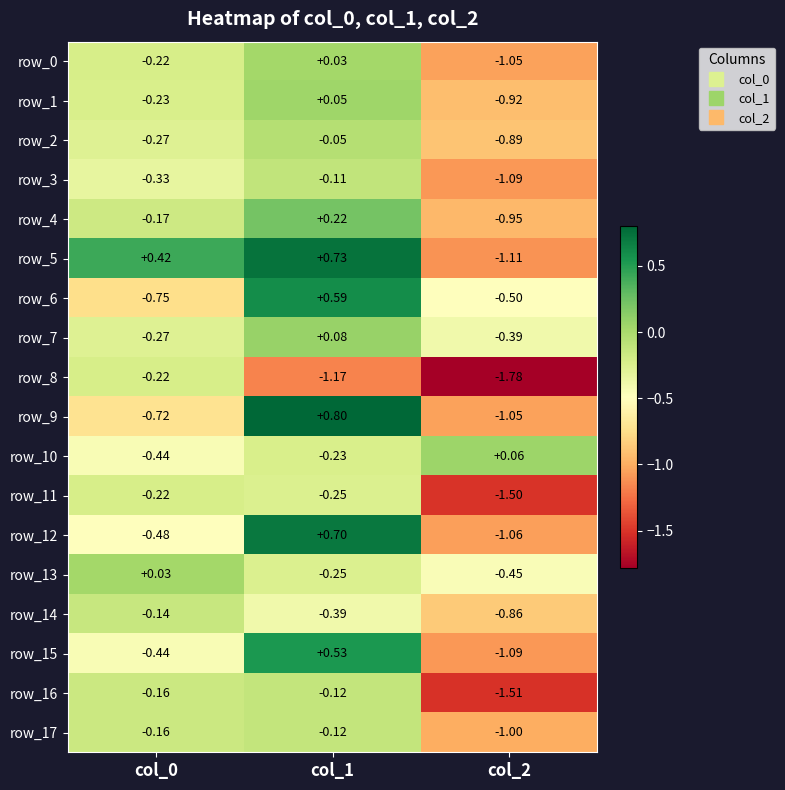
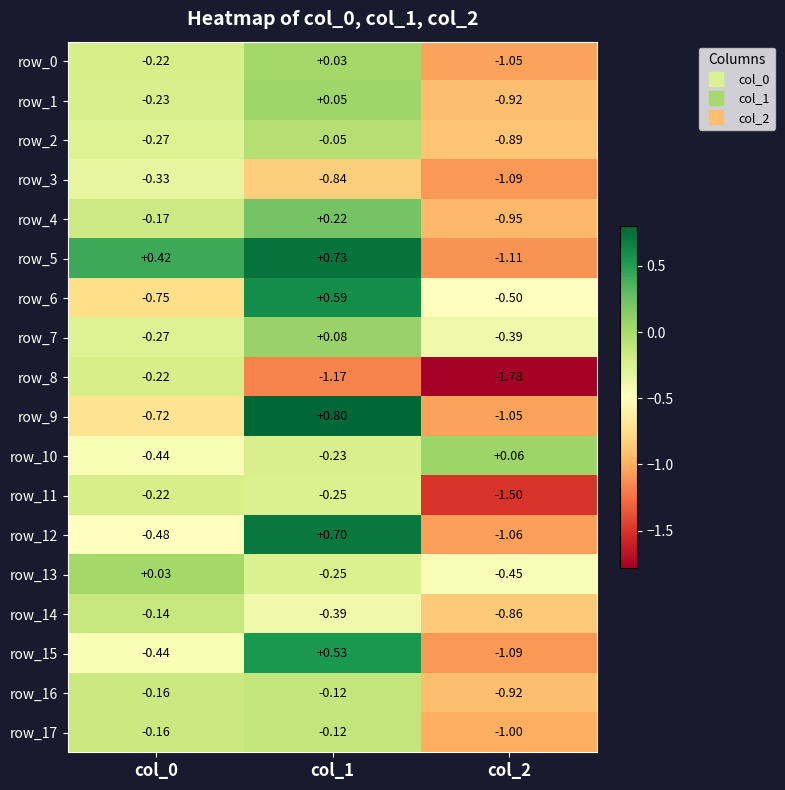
  {
    "row_0": {
      "col_0": "-0.22",
      "col_1": "+0.03",
      "col_2": "-1.05"
    },
    "row_1": {
      "col_0": "-0.23",
      "col_1": "+0.05",
      "col_2": "-0.92"
    },
    "row_2": {
      "col_0": "-0.27",
      "col_1": "-0.05",
      "col_2": "-0.89"
    },
    "row_3": {
      "col_0": "-0.33",
-     "col_1": "-0.11",
+     "col_1": "-0.84",
      "col_2": "-1.09"
    },
    "row_4": {
      "col_0": "-0.17",
      "col_1": "+0.22",
      "col_2": "-0.95"
    },
    "row_5": {
      "col_0": "+0.42",
      "col_1": "+0.73",
      "col_2": "-1.11"
    },
    "row_6": {
      "col_0": "-0.75",
      "col_1": "+0.59",
      "col_2": "-0.50"
    },
    "row_7": {
      "col_0": "-0.27",
      "col_1": "+0.08",
      "col_2": "-0.39"
    },
    "row_8": {
      "col_0": "-0.22",
      "col_1": "-1.17",
      "col_2": "-1.78"
    },
    "row_9": {
      "col_0": "-0.72",
      "col_1": "+0.80",
      "col_2": "-1.05"
    },
    "row_10": {
      "col_0": "-0.44",
      "col_1": "-0.23",
      "col_2": "+0.06"
    },
    "row_11": {
      "col_0": "-0.22",
      "col_1": "-0.25",
      "col_2": "-1.50"
    },
    "row_12": {
      "col_0": "-0.48",
      "col_1": "+0.70",
      "col_2": "-1.06"
    },
    "row_13": {
      "col_0": "+0.03",
      "col_1": "-0.25",
      "col_2": "-0.45"
    },
    "row_14": {
      "col_0": "-0.14",
      "col_1": "-0.39",
      "col_2": "-0.86"
    },
    "row_15": {
      "col_0": "-0.44",
      "col_1": "+0.53",
      "col_2": "-1.09"
    },
    "row_16": {
      "col_0": "-0.16",
      "col_1": "-0.12",
-     "col_2": "-1.51"
+     "col_2": "-0.92"
    },
    "row_17": {
      "col_0": "-0.16",
      "col_1": "-0.12",
      "col_2": "-1.00"
    }
  }
